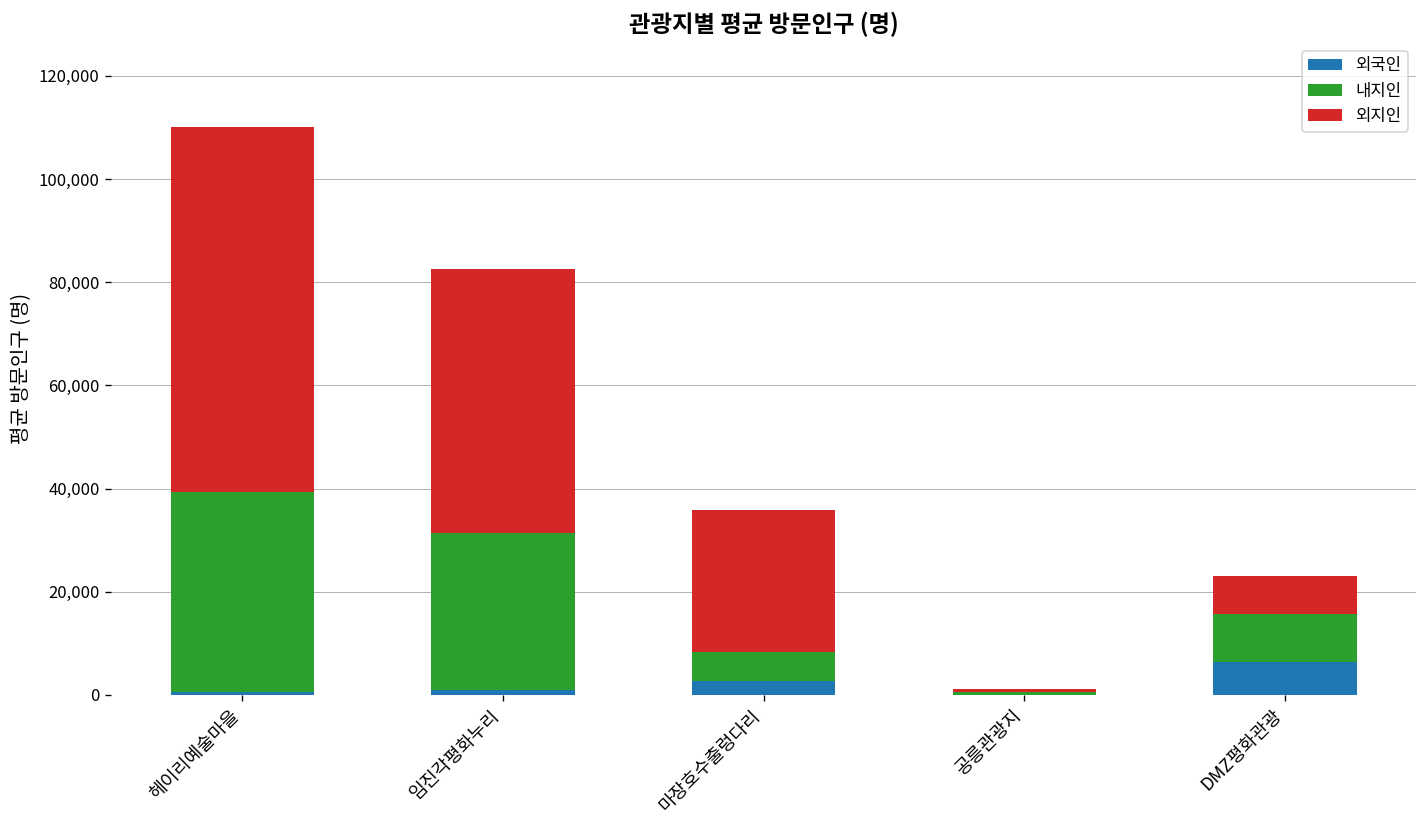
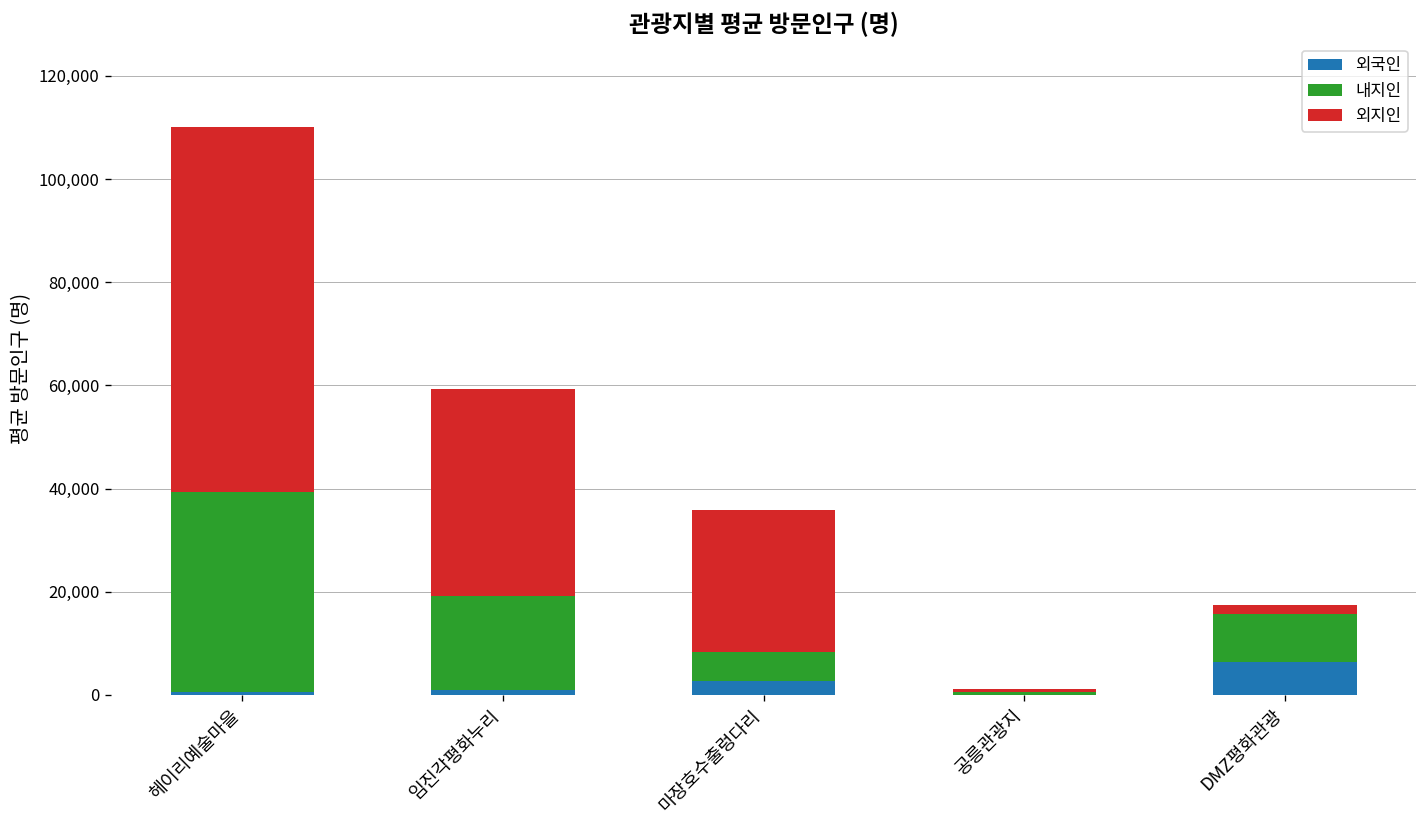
  {
    "외국인": {
      "임진각평화누리": "1,000",
      "마장호수출렁다리": "3,000",
      "DMZ평화관광": "6,000"
    },
    "내지인": {
      "헤이리예술마을": "39,000",
-     "임진각평화누리": "30,000",
+     "임진각평화누리": "18,000",
      "마장호수출렁다리": "6,000",
      "DMZ평화관광": "9,000"
    },
    "외지인": {
      "헤이리예술마을": "71,000",
-     "임진각평화누리": "51,000",
+     "임진각평화누리": "40,000",
      "마장호수출렁다리": "28,000",
-     "DMZ평화관광": "7,000"
+     "DMZ평화관광": "2,000"
    }
  }
